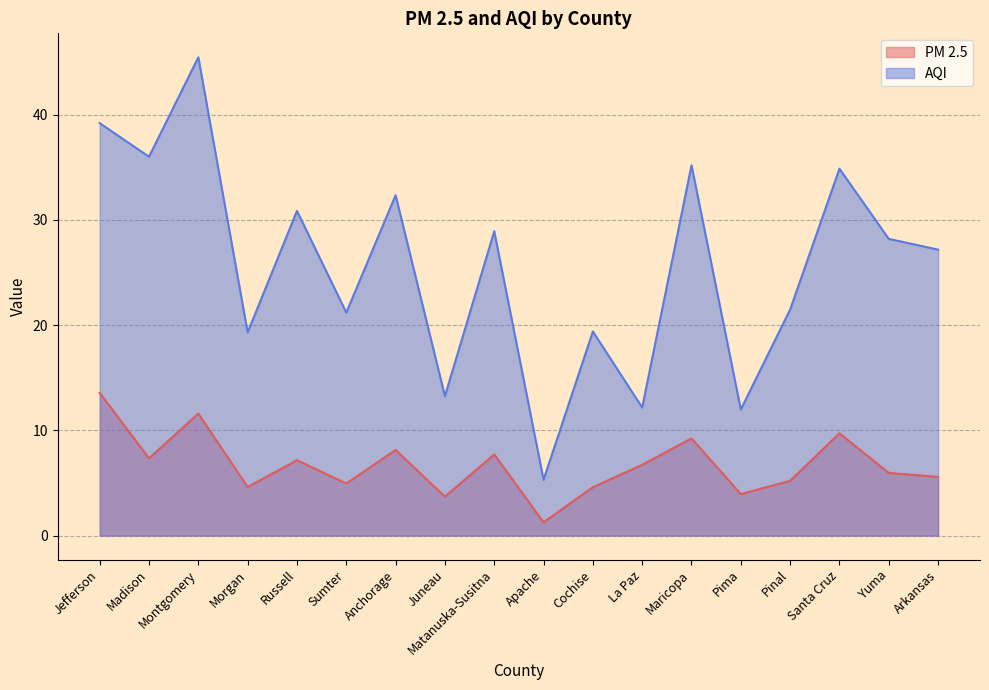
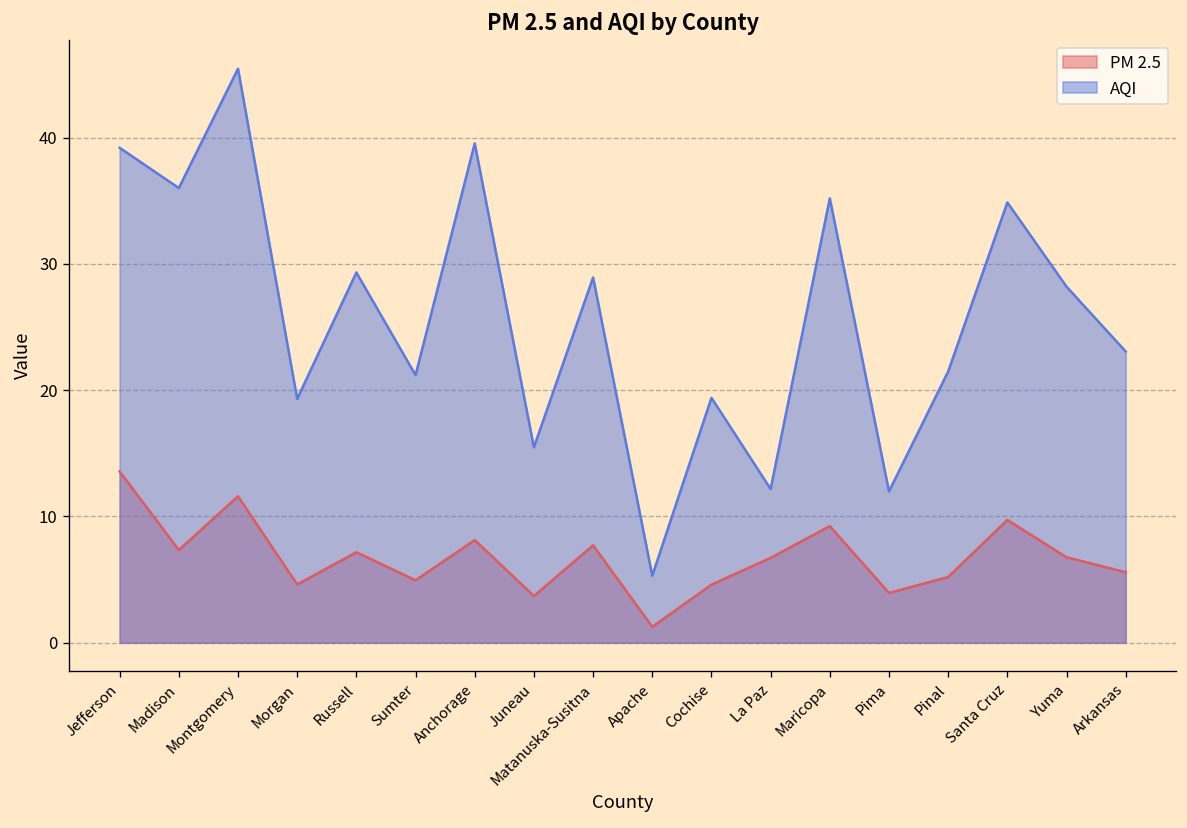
  {
    "PM 2.5": {
      "Jefferson": 13.6,
      "Madison": 7.3,
      "Montgomery": 11.6,
      "Morgan": 4.6,
      "Russell": 7.2,
      "Sumter": 4.9,
      "Anchorage": 8.1,
      "Juneau": 3.7,
      "Matanuska-Susitna": 7.7,
      "Apache": 1.3,
      "Cochise": 4.6,
      "La Paz": 6.7,
      "Maricopa": 9.2,
      "Pima": 3.9,
      "Pinal": 5.2,
      "Santa Cruz": 9.7,
-     "Yuma": 6.0,
+     "Yuma": 6.8,
      "Arkansas": 5.6
    },
    "AQI": {
      "Jefferson": 39.2,
      "Madison": 36.0,
      "Montgomery": 45.5,
      "Morgan": 19.3,
-     "Russell": 30.9,
+     "Russell": 29.3,
      "Sumter": 21.2,
-     "Anchorage": 32.4,
-     "Juneau": 13.3,
+     "Anchorage": 39.6,
+     "Juneau": 15.5,
      "Matanuska-Susitna": 28.9,
      "Apache": 5.3,
      "Cochise": 19.4,
      "La Paz": 12.2,
      "Maricopa": 35.2,
      "Pima": 12.0,
      "Pinal": 21.5,
      "Santa Cruz": 34.9,
      "Yuma": 28.2,
-     "Arkansas": 27.2
+     "Arkansas": 23.1
    }
  }
